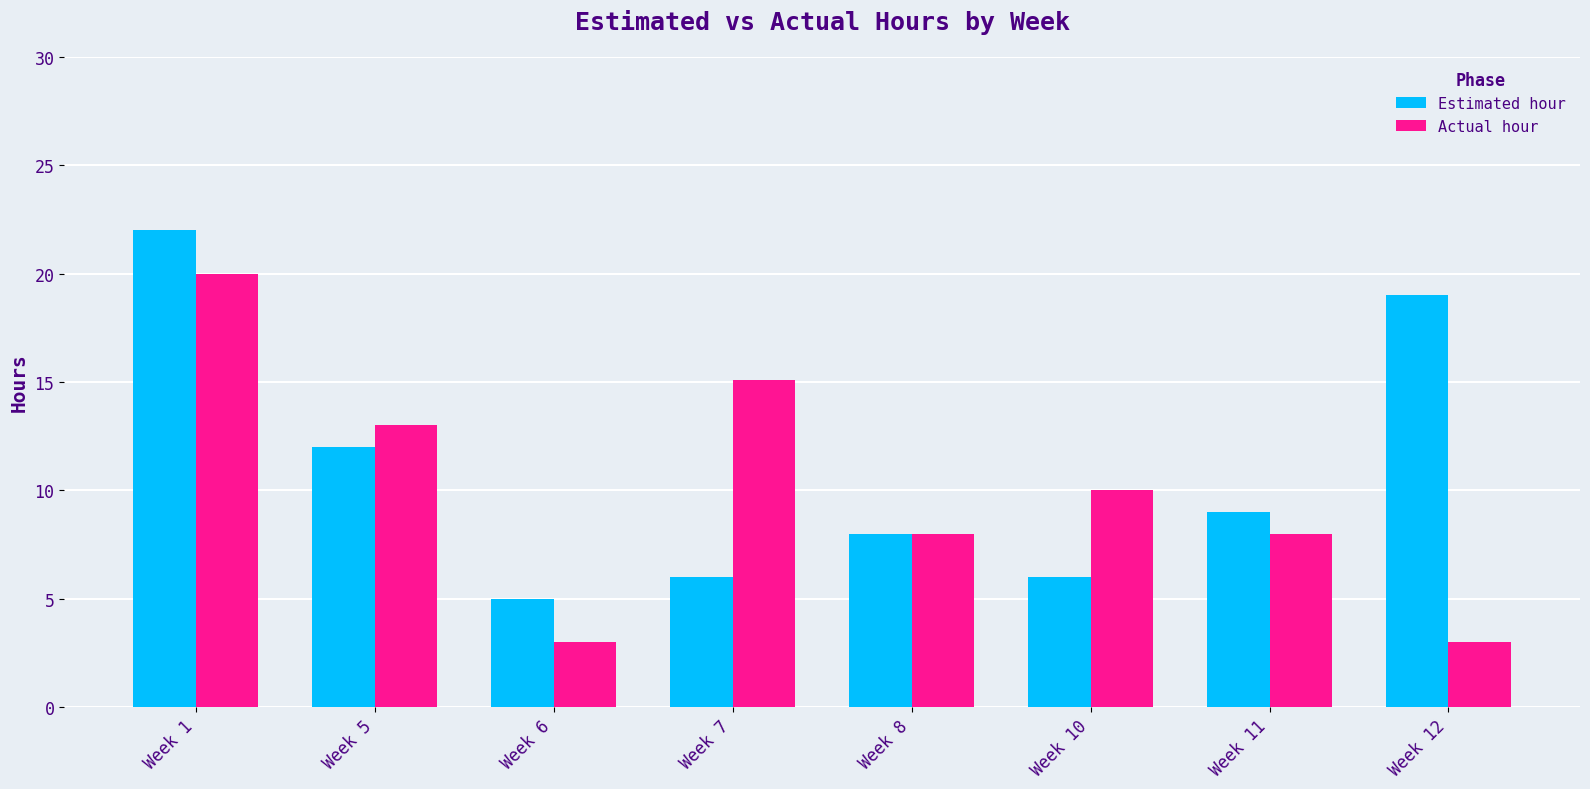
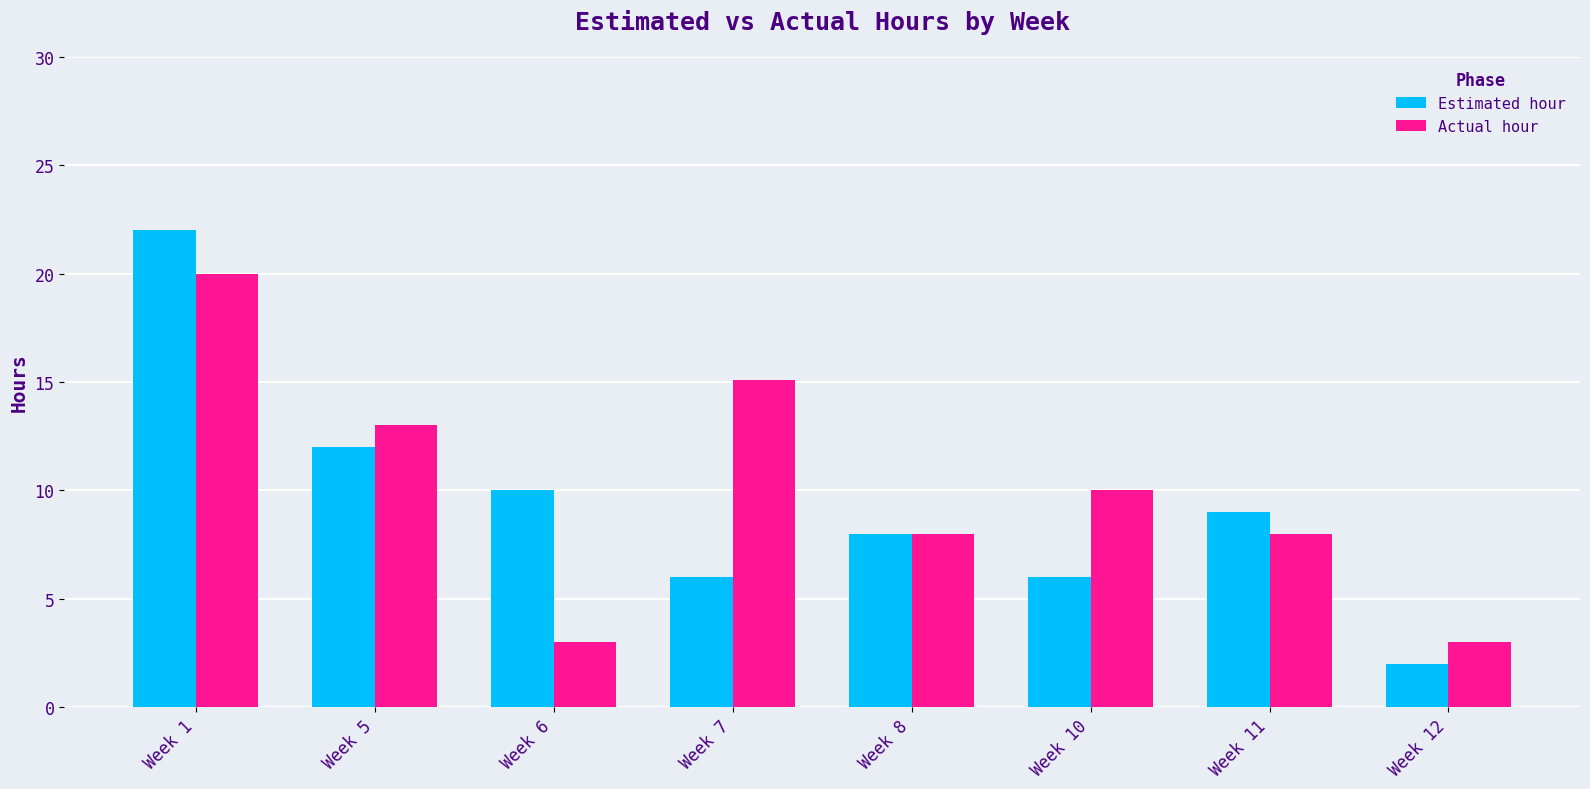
  {
    "Estimated hour": {
      "Week 1": 22,
      "Week 5": 12,
-     "Week 6": 5,
+     "Week 6": 10,
      "Week 7": 6,
      "Week 8": 8,
      "Week 10": 6,
      "Week 11": 9,
-     "Week 12": 19
+     "Week 12": 2
    },
    "Actual hour": {
      "Week 1": 20,
      "Week 5": 13,
      "Week 6": 3,
      "Week 7": 15,
      "Week 8": 8,
      "Week 10": 10,
      "Week 11": 8,
      "Week 12": 3
    }
  }
